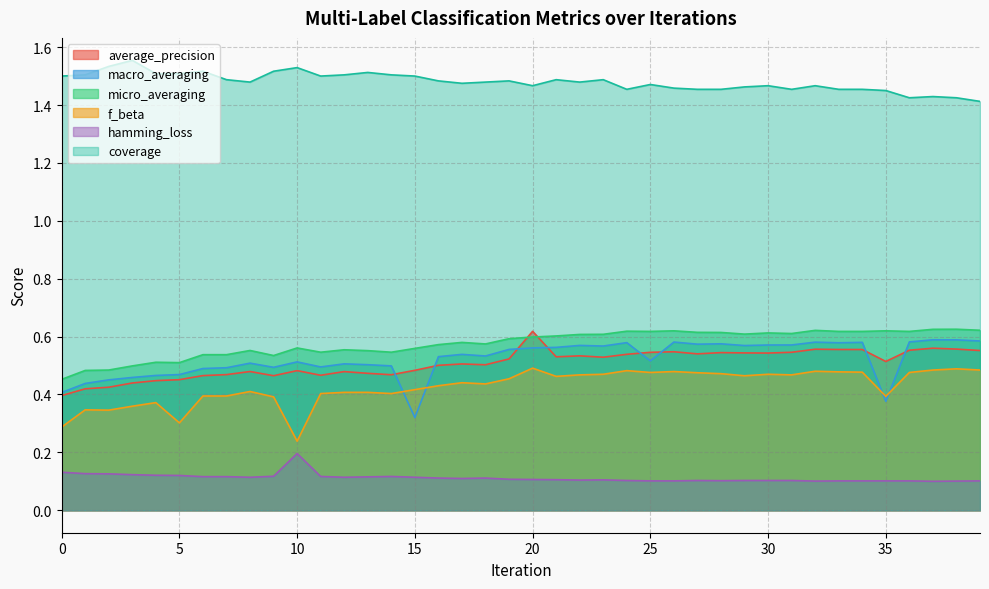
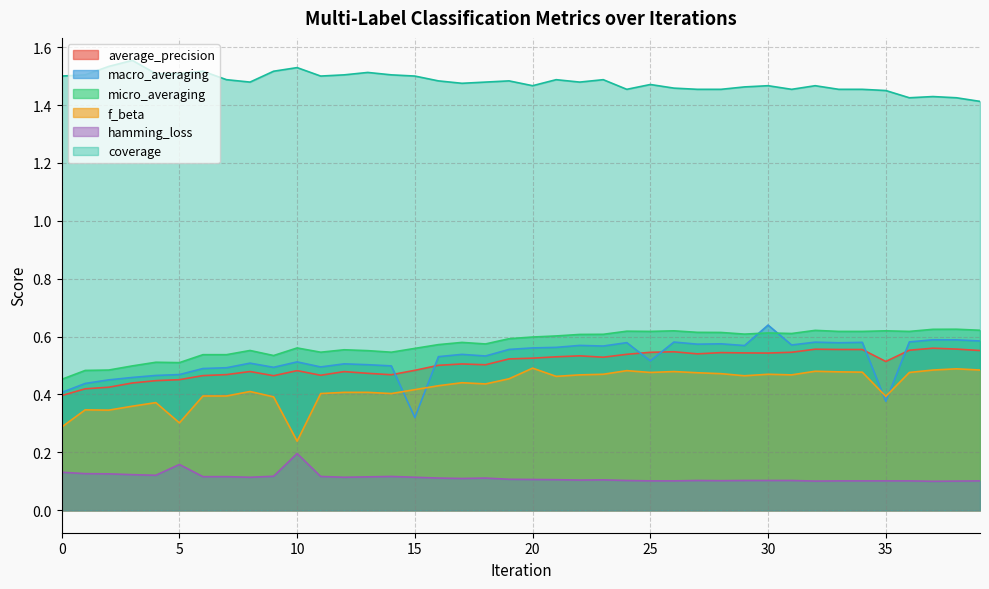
  {
    "average_precision": {
      "0": 0.40,
      "5": 0.45,
      "10": 0.48,
      "15": 0.48,
-     "20": 0.62,
+     "20": 0.53,
      "25": 0.55,
      "30": 0.54,
      "35": 0.51
    },
    "macro_averaging": {
      "0": 0.41,
      "5": 0.47,
      "10": 0.51,
      "15": 0.32,
      "20": 0.56,
      "25": 0.52,
-     "30": 0.57,
+     "30": 0.64,
      "35": 0.38
    },
    "f_beta": {
      "0": 0.29,
      "5": 0.30,
      "10": 0.24,
      "15": 0.42,
      "20": 0.49,
      "25": 0.48,
      "30": 0.47,
      "35": 0.39
    },
    "hamming_loss": {
      "0": 0.13,
-     "5": 0.12,
+     "5": 0.16,
      "10": 0.20,
      "15": 0.11,
      "20": 0.11,
      "25": 0.10,
      "30": 0.10,
      "35": 0.10
    }
  }
